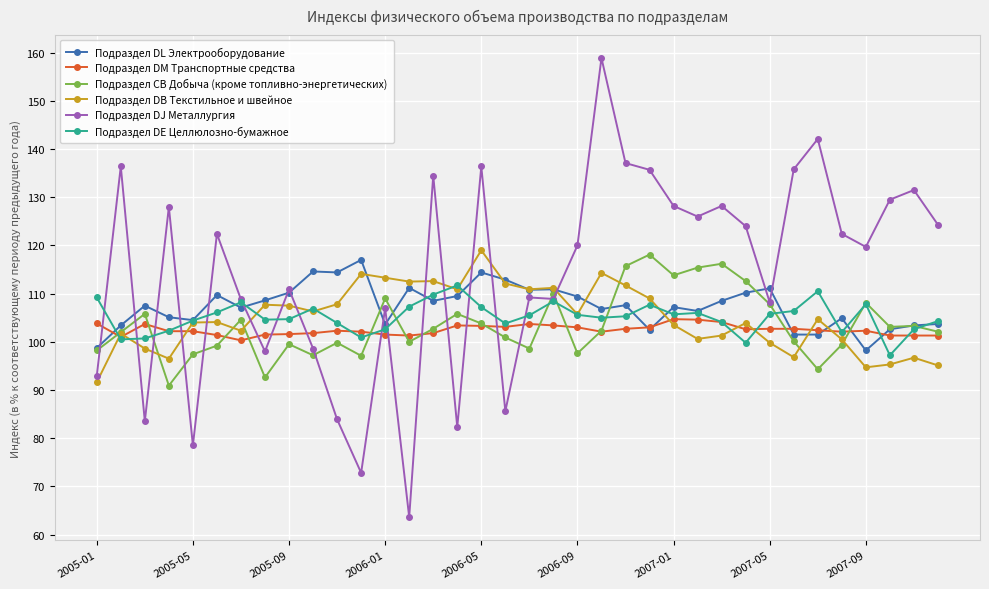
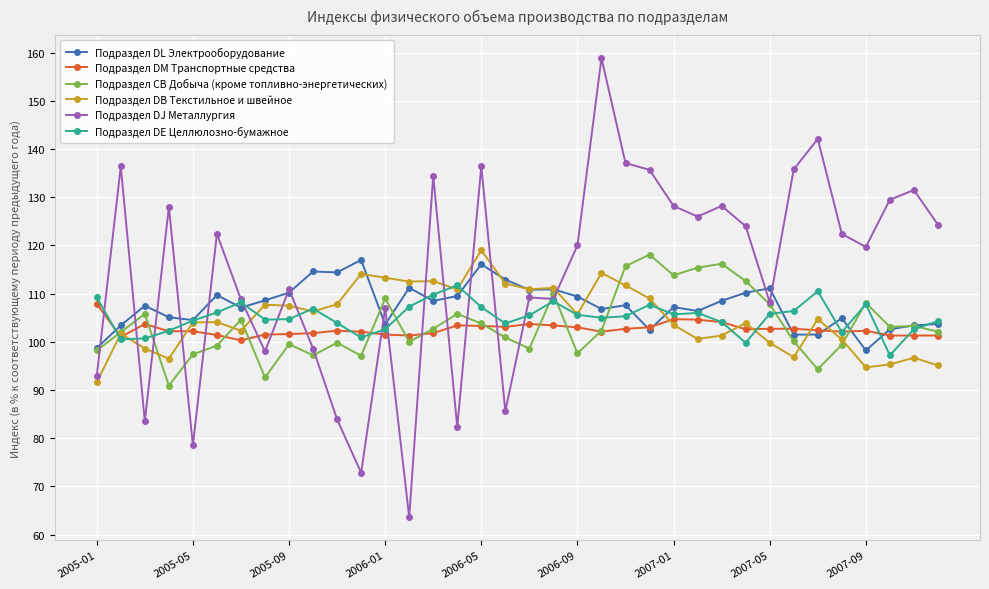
  {
    "Подраздел DL Электрооборудование": {
      "2005-09": 110,
      "2006-01": 104,
-     "2006-05": 114,
+     "2006-05": 116,
      "2006-09": 109,
      "2007-01": 107,
      "2007-05": 111,
      "2007-09": 98
    },
    "Подраздел DM Транспортные средства": {
-     "2005-01": 104,
+     "2005-01": 108,
      "2005-05": 102,
      "2005-09": 102,
      "2006-01": 102,
      "2006-09": 103,
      "2007-01": 105,
      "2007-05": 103,
      "2007-09": 102
    },
    "Подраздел СВ Добыча (кроме топливно-энергетических)": {
      "2005-05": 97,
      "2005-09": 100,
      "2006-01": 109,
      "2006-09": 98,
      "2007-01": 114
    },
    "Подраздел DB Текстильное и швейное": {
      "2005-01": 92,
      "2005-09": 108,
      "2006-01": 113,
      "2006-05": 119,
      "2007-01": 104,
      "2007-05": 100,
      "2007-09": 95
    },
    "Подраздел DJ Металлургия": {
      "2005-01": 93,
      "2005-05": 79,
      "2005-09": 111,
      "2006-01": 107,
      "2006-05": 136,
      "2006-09": 120,
      "2007-01": 128,
      "2007-09": 120
    },
    "Подраздел DE Целлюлозно-бумажное": {
      "2005-01": 109,
      "2005-09": 105,
      "2006-01": 103,
      "2006-05": 107,
      "2007-01": 106,
      "2007-05": 106
    }
  }
